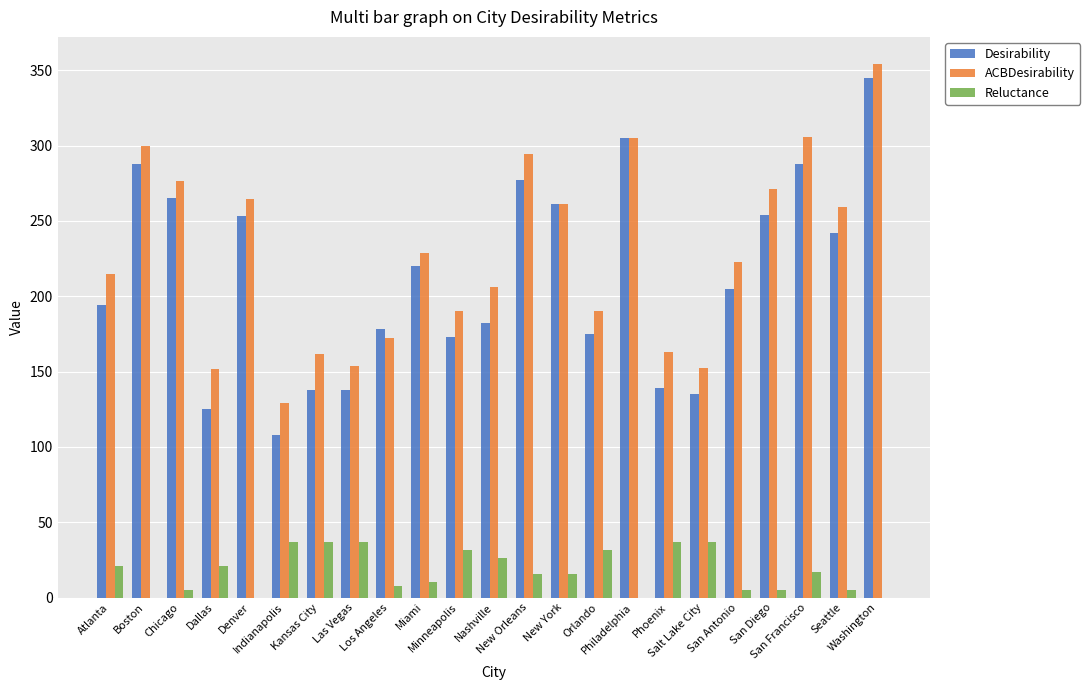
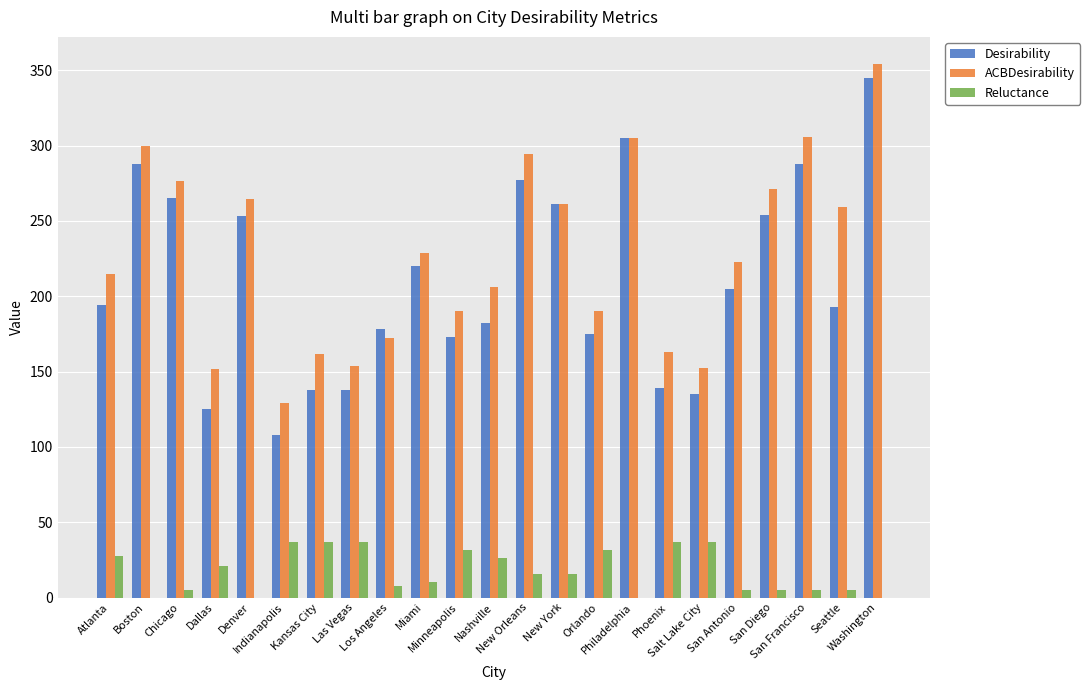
  {
    "Desirability": {
      "Atlanta": 194,
      "Boston": 288,
      "Chicago": 265,
      "Dallas": 125,
      "Denver": 253,
      "Indianapolis": 108,
      "Kansas City": 138,
      "Las Vegas": 138,
      "Los Angeles": 178,
      "Miami": 220,
      "Minneapolis": 173,
      "Nashville": 182,
      "New Orleans": 277,
      "New York": 261,
      "Orlando": 175,
      "Philadelphia": 305,
      "Phoenix": 139,
      "Salt Lake City": 135,
      "San Antonio": 205,
      "San Diego": 254,
      "San Francisco": 288,
-     "Seattle": 242,
+     "Seattle": 193,
      "Washington": 345
    },
    "ACBDesirability": {
      "Atlanta": 215,
      "Boston": 300,
      "Chicago": 277,
      "Dallas": 152,
      "Denver": 265,
      "Indianapolis": 129,
      "Kansas City": 162,
      "Las Vegas": 154,
      "Los Angeles": 172,
      "Miami": 229,
      "Minneapolis": 191,
      "Nashville": 206,
      "New Orleans": 295,
      "New York": 261,
      "Orlando": 191,
      "Philadelphia": 305,
      "Phoenix": 163,
      "Salt Lake City": 153,
      "San Antonio": 223,
      "San Diego": 272,
      "San Francisco": 306,
      "Seattle": 260,
      "Washington": 355
    },
    "Reluctance": {
-     "Atlanta": 21,
+     "Atlanta": 27,
      "Boston": 0,
      "Chicago": 5,
      "Dallas": 21,
      "Denver": 0,
      "Indianapolis": 37,
      "Kansas City": 37,
      "Las Vegas": 37,
      "Los Angeles": 8,
      "Miami": 11,
      "Minneapolis": 32,
      "Nashville": 26,
      "New Orleans": 16,
      "New York": 16,
      "Orlando": 32,
      "Philadelphia": 0,
      "Phoenix": 37,
      "Salt Lake City": 37,
      "San Antonio": 5,
      "San Diego": 5,
-     "San Francisco": 17,
+     "San Francisco": 5,
      "Seattle": 5,
      "Washington": 0
    }
  }
